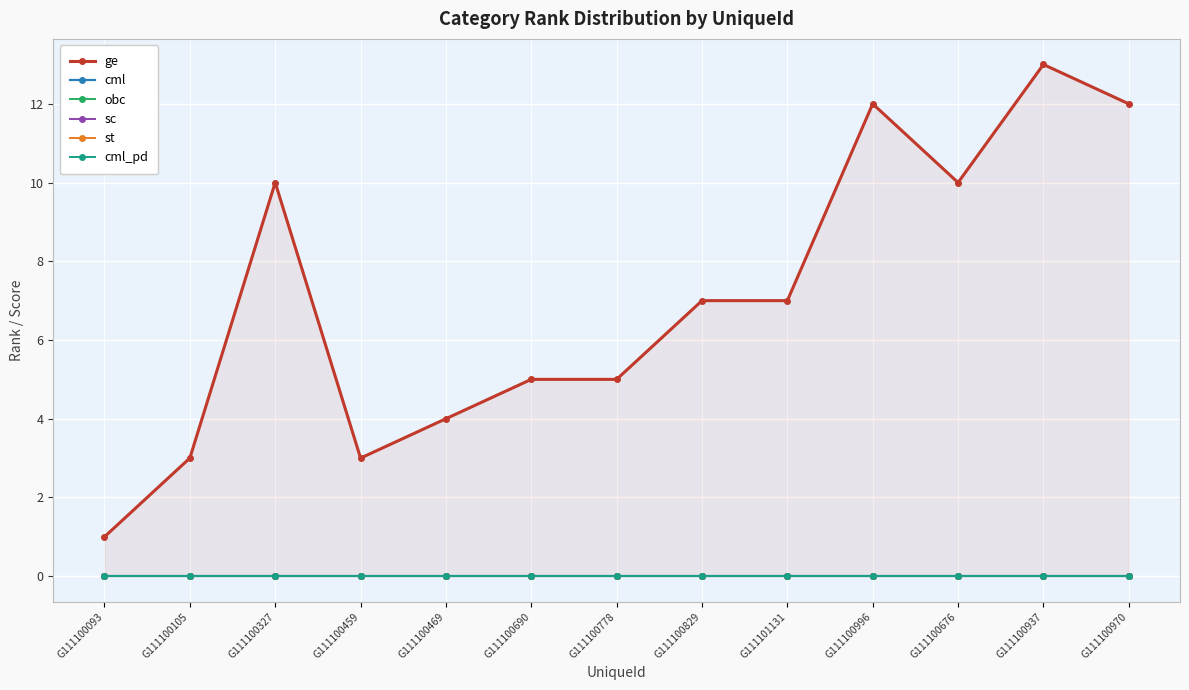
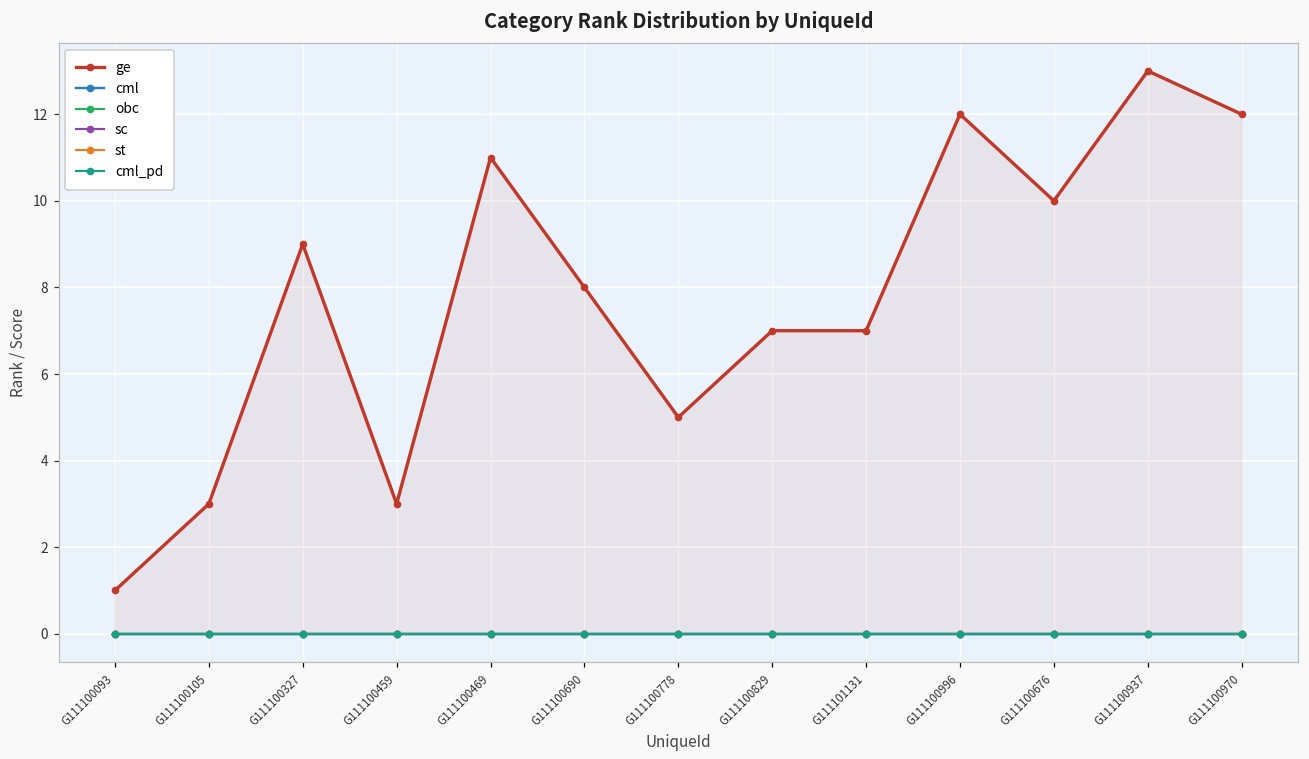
  {
    "ge": {
      "G111100093": 1,
      "G111100105": 3,
-     "G111100327": 10,
+     "G111100327": 9,
      "G111100459": 3,
-     "G111100469": 4,
-     "G111100690": 5,
+     "G111100469": 11,
+     "G111100690": 8,
      "G111100778": 5,
      "G111100829": 7,
      "G111101131": 7,
      "G111100996": 12,
      "G111100676": 10,
      "G111100937": 13,
      "G111100970": 12
    },
    "cml_pd": {
      "G111100093": 0,
      "G111100105": 0,
      "G111100327": 0,
      "G111100459": 0,
      "G111100469": 0,
      "G111100690": 0,
      "G111100778": 0,
      "G111100829": 0,
      "G111101131": 0,
      "G111100996": 0,
      "G111100676": 0,
      "G111100937": 0,
      "G111100970": 0
    }
  }
